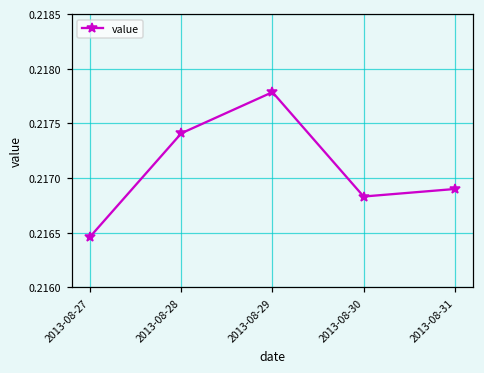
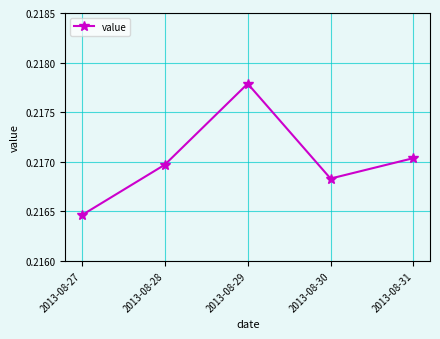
  {
    "2013-08-27": 0.2165,
-   "2013-08-28": 0.2174,
+   "2013-08-28": 0.2170,
    "2013-08-29": 0.2178,
    "2013-08-30": 0.2168,
-   "2013-08-31": 0.2169
+   "2013-08-31": 0.2170
  }
